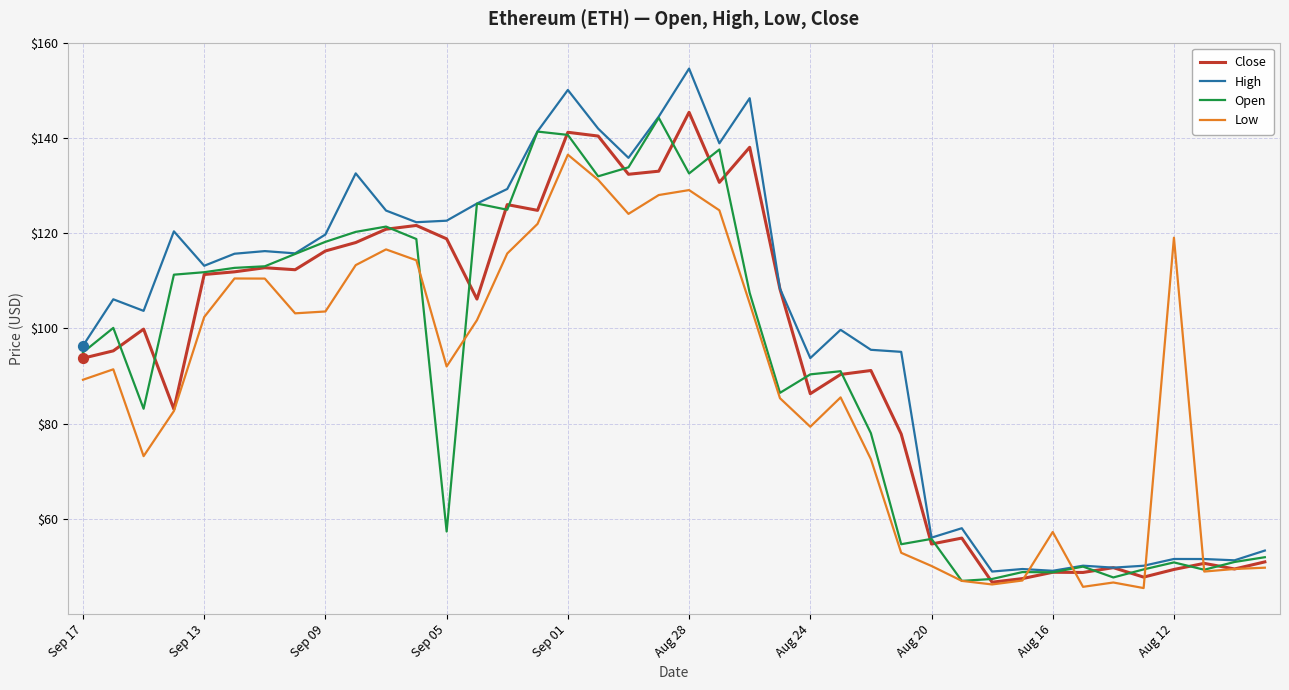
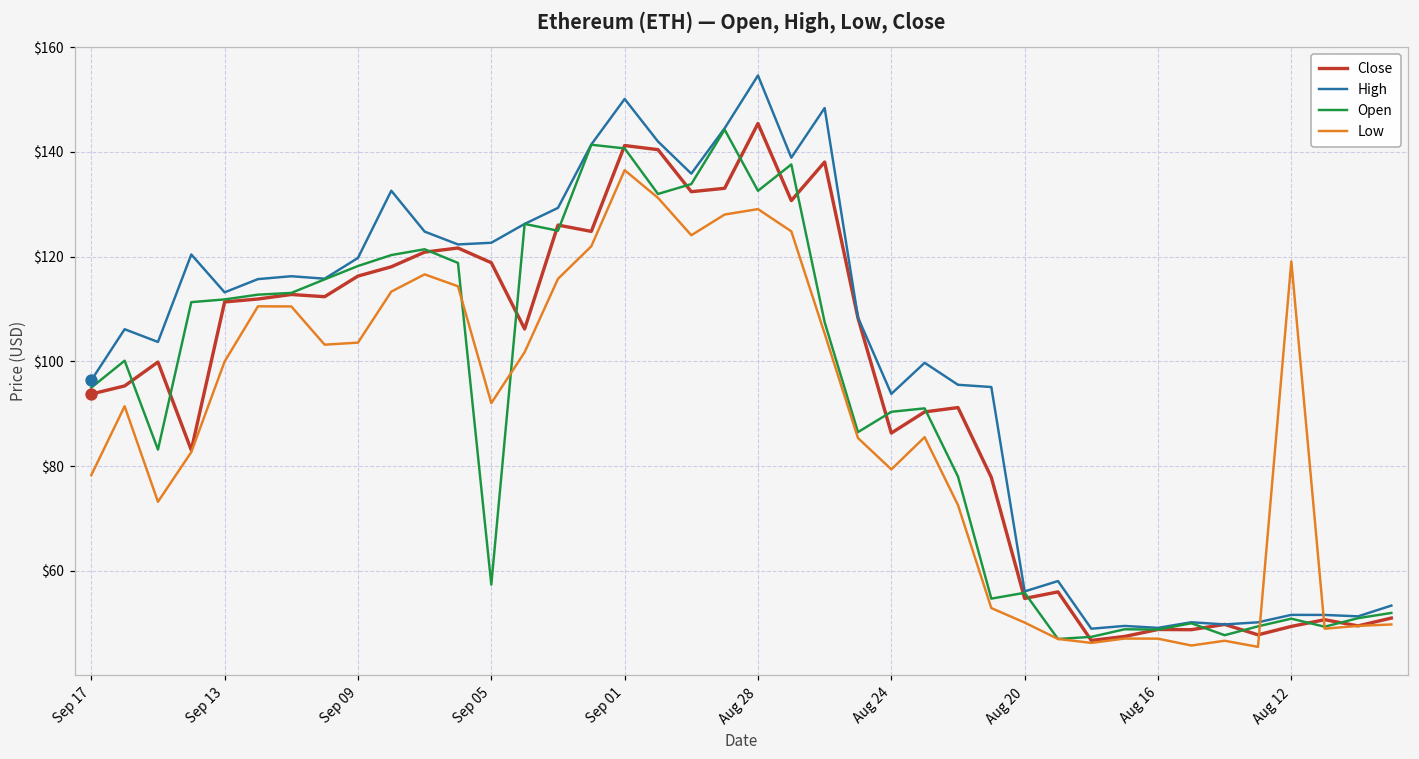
  {
    "Open": {
      "Sep 17": "$95",
      "Sep 09": "$118",
      "Sep 05": "$57",
      "Sep 01": "$141",
      "Aug 28": "$133",
      "Aug 24": "$90",
      "Aug 12": "$51"
    },
    "Low": {
-     "Sep 17": "$89",
-     "Sep 13": "$102",
+     "Sep 17": "$78",
+     "Sep 13": "$100",
      "Sep 09": "$104",
      "Sep 05": "$92",
      "Sep 01": "$136",
      "Aug 28": "$129",
      "Aug 24": "$79",
      "Aug 20": "$50",
-     "Aug 16": "$57",
+     "Aug 16": "$47",
      "Aug 12": "$119"
    }
  }
